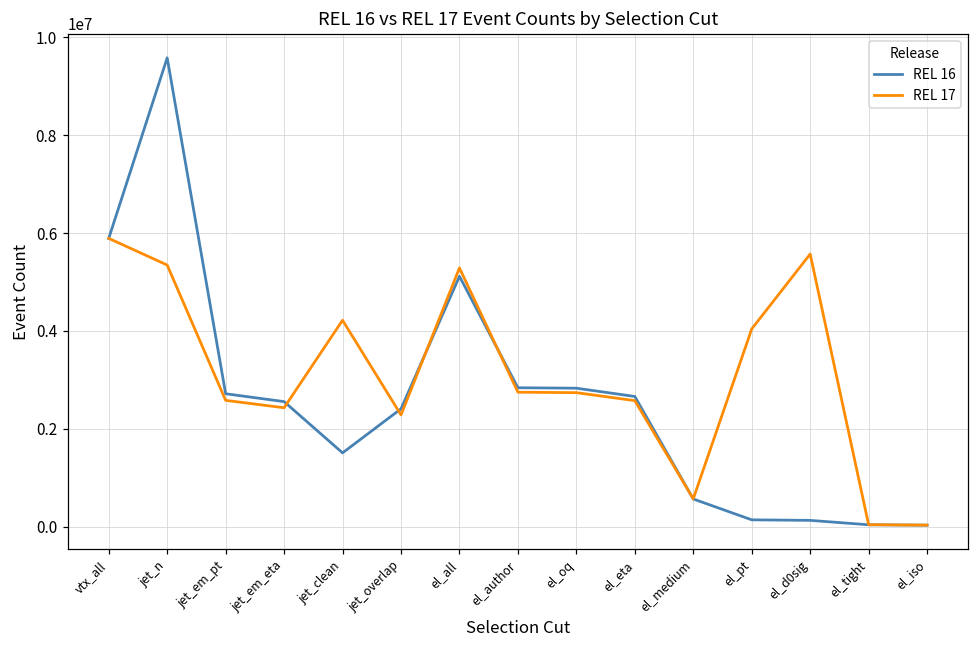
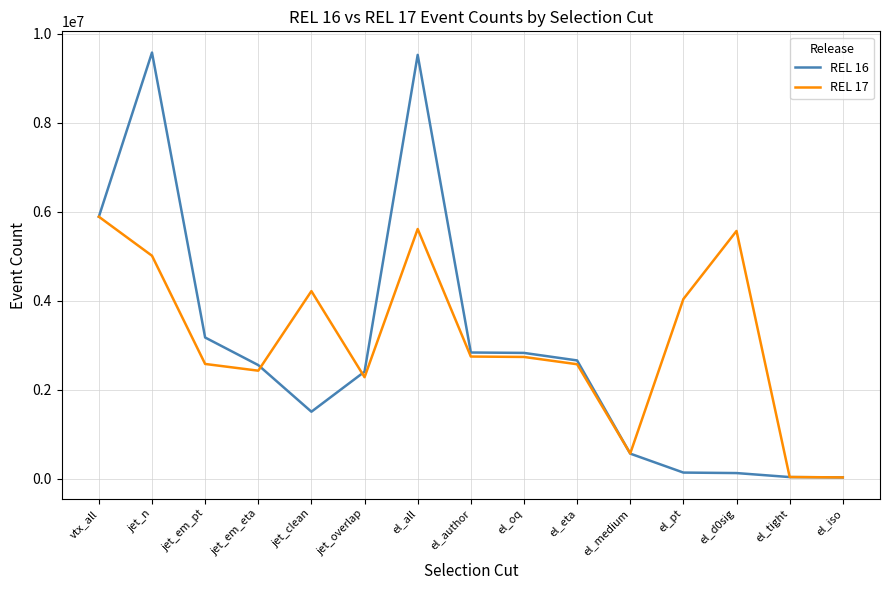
  {
    "REL 16": {
      "jet_n": 9600000,
-     "jet_em_pt": 2700000,
+     "jet_em_pt": 3200000,
      "jet_em_eta": 2600000,
      "jet_clean": 1500000,
      "jet_overlap": 2400000,
-     "el_all": 5100000,
+     "el_all": 9500000,
      "el_author": 2800000,
      "el_oq": 2800000,
      "el_eta": 2700000,
      "el_pt": 100000,
      "el_d0sig": 100000
    },
    "REL 17": {
-     "jet_n": 5300000,
+     "jet_n": 5000000,
      "jet_em_pt": 2600000,
      "jet_em_eta": 2400000,
      "jet_clean": 4200000,
      "jet_overlap": 2300000,
-     "el_all": 5300000,
+     "el_all": 5600000,
      "el_author": 2700000,
      "el_oq": 2700000,
      "el_eta": 2600000,
      "el_pt": 4000000,
      "el_d0sig": 5600000
    }
  }
